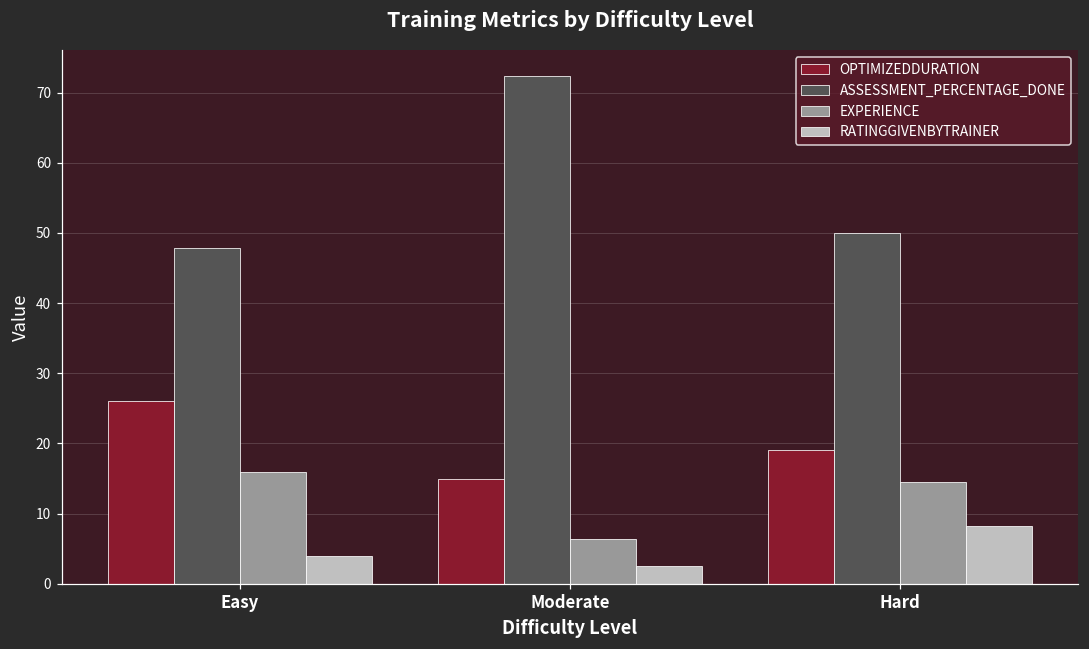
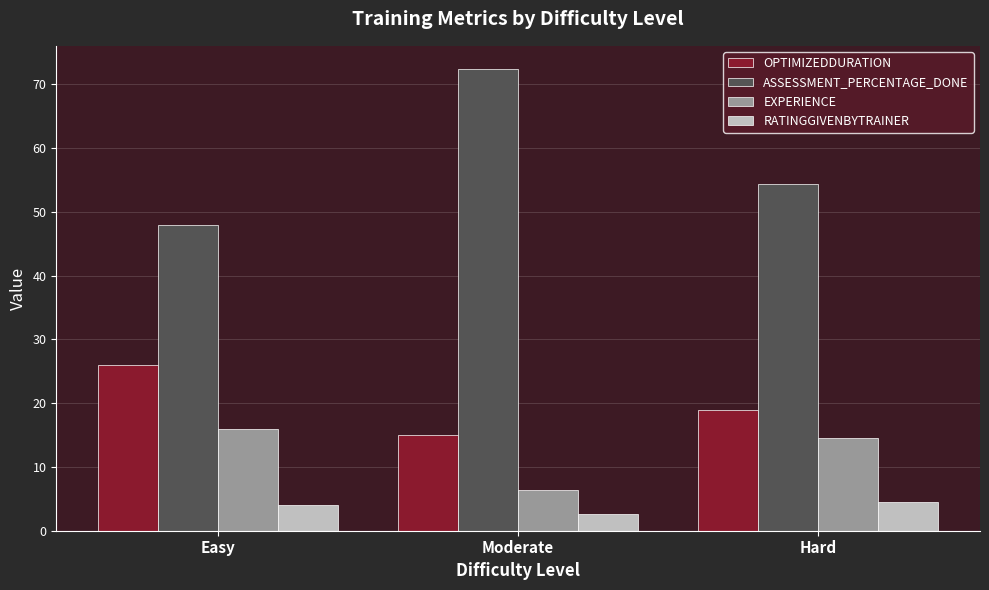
  {
    "OPTIMIZEDDURATION": {
      "Easy": 26,
      "Moderate": 15,
      "Hard": 19
    },
    "ASSESSMENT_PERCENTAGE_DONE": {
      "Easy": 48,
      "Moderate": 72,
-     "Hard": 50
+     "Hard": 54
    },
    "EXPERIENCE": {
      "Easy": 16,
      "Moderate": 6,
      "Hard": 15
    },
    "RATINGGIVENBYTRAINER": {
      "Easy": 4,
      "Moderate": 3,
-     "Hard": 8
+     "Hard": 5
    }
  }
